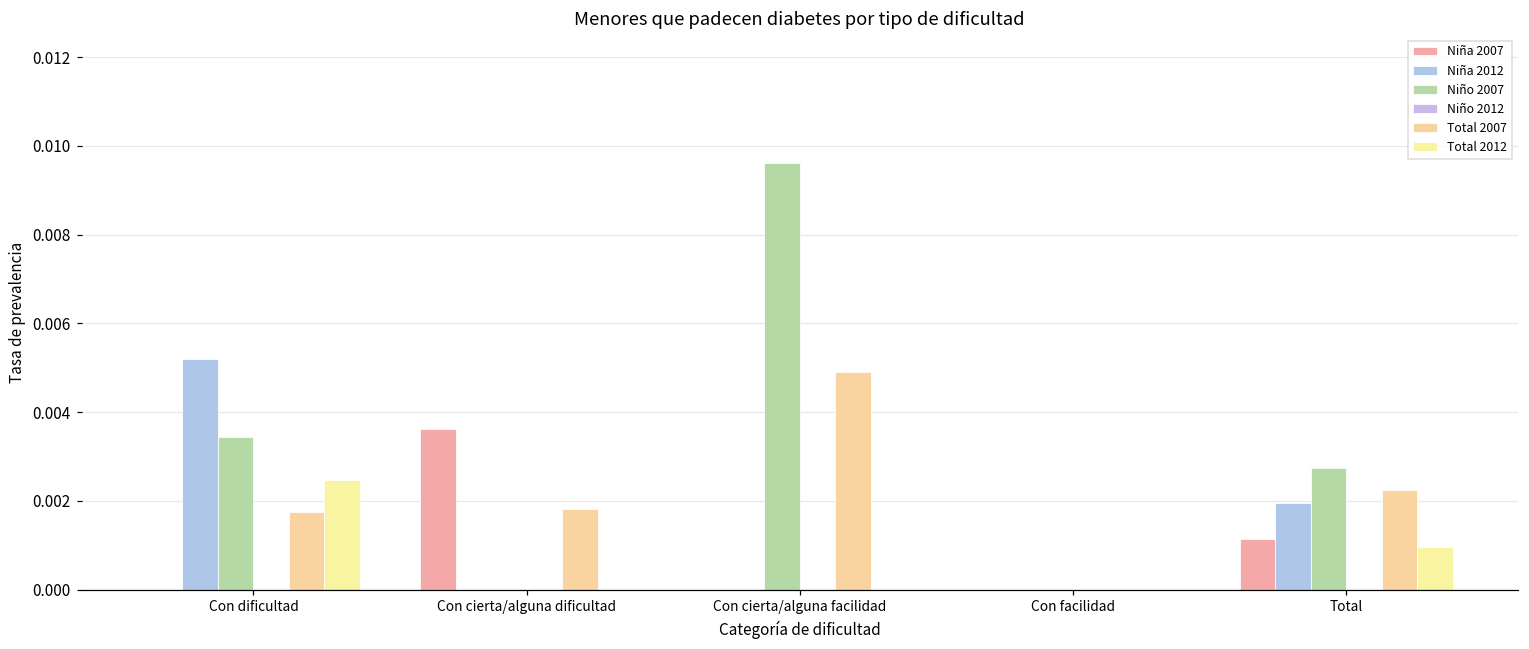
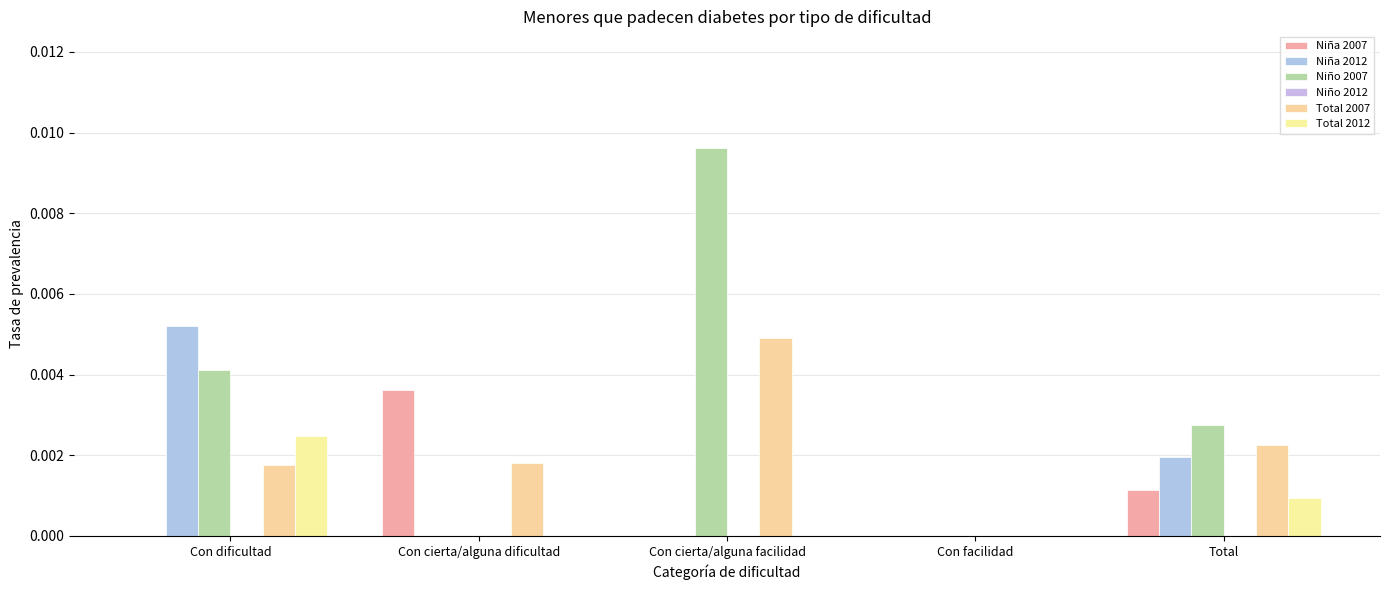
  {
    "Niño 2007": {
-     "Con dificultad": 0.0034,
+     "Con dificultad": 0.0041,
      "Con cierta/alguna dificultad": 0.0000,
      "Con cierta/alguna facilidad": 0.0096,
      "Con facilidad": 0.0000,
      "Total": 0.0027
    }
  }
